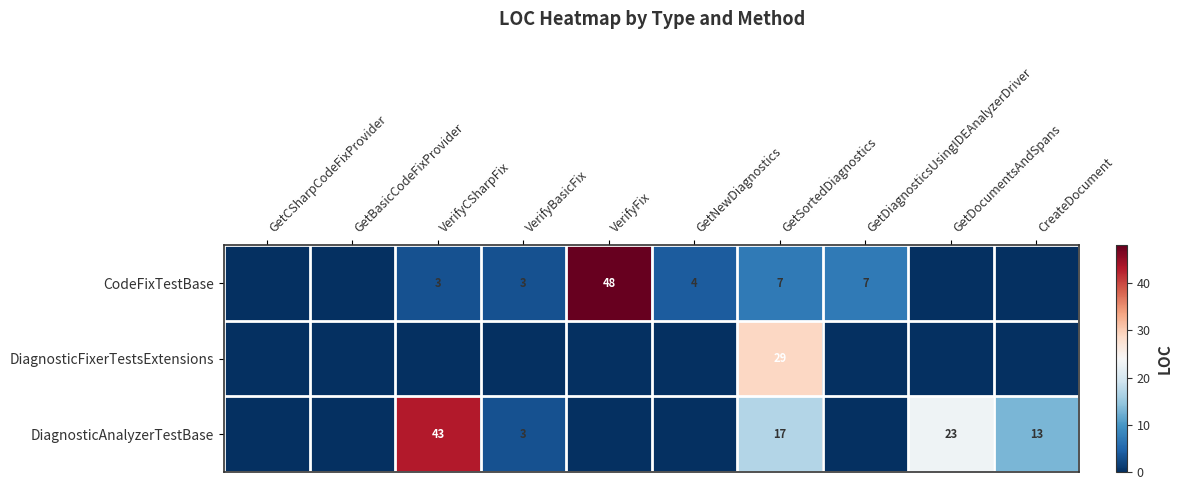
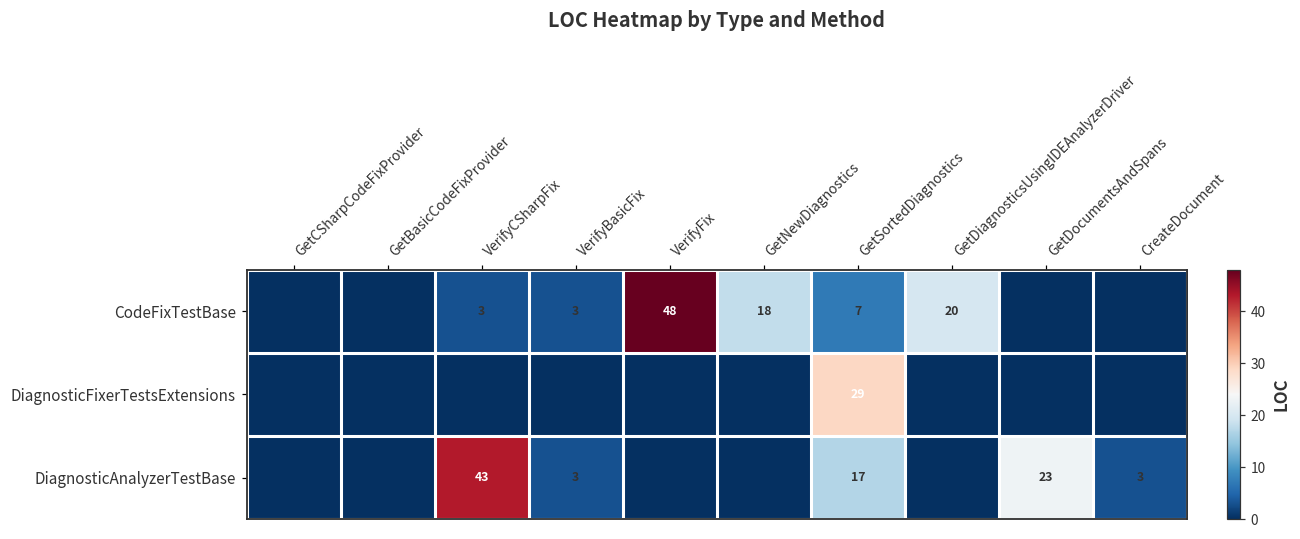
  {
    "CodeFixTestBase": {
      "VerifyCSharpFix": 3,
      "VerifyBasicFix": 3,
      "VerifyFix": 48,
-     "GetNewDiagnostics": 4,
+     "GetNewDiagnostics": 18,
      "GetSortedDiagnostics": 7,
-     "GetDiagnosticsUsingIDEAnalyzerDriver": 7
+     "GetDiagnosticsUsingIDEAnalyzerDriver": 20
    },
    "DiagnosticFixerTestsExtensions": {
      "GetSortedDiagnostics": 29
    },
    "DiagnosticAnalyzerTestBase": {
      "VerifyCSharpFix": 43,
      "VerifyBasicFix": 3,
      "GetSortedDiagnostics": 17,
      "GetDocumentsAndSpans": 23,
-     "CreateDocument": 13
+     "CreateDocument": 3
    }
  }
